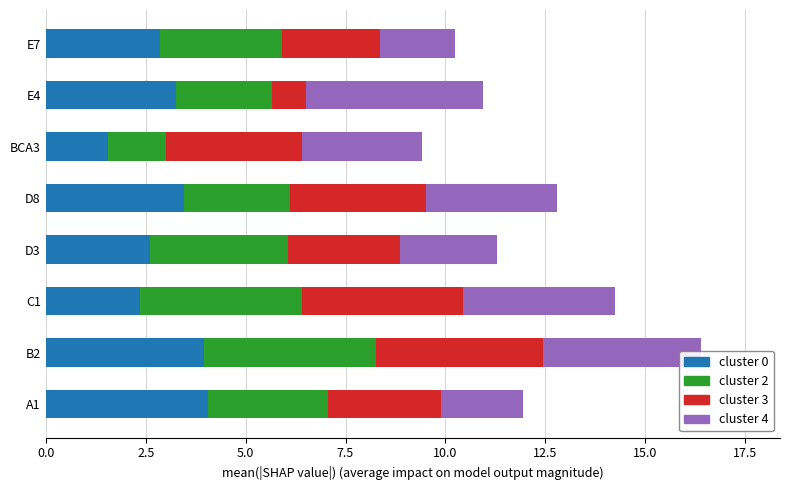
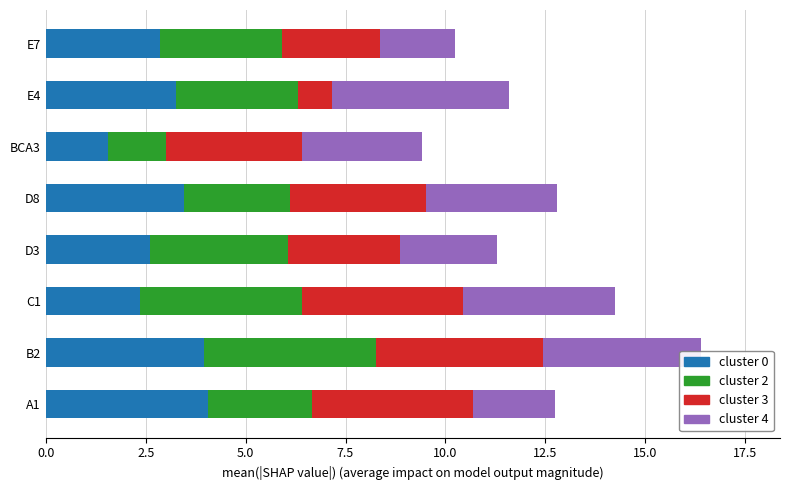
  {
    "cluster 0": {
      "E7": 2.9,
      "E4": 3.3,
      "BCA3": 1.6,
      "D8": 3.5,
      "D3": 2.6,
      "C1": 2.4,
      "B2": 4.0,
      "A1": 4.1
    },
    "cluster 2": {
      "E7": 3.1,
-     "E4": 2.4,
+     "E4": 3.1,
      "BCA3": 1.5,
      "D8": 2.7,
      "D3": 3.5,
      "C1": 4.1,
      "B2": 4.3,
-     "A1": 3.0
+     "A1": 2.6
    },
    "cluster 3": {
      "E7": 2.5,
      "E4": 0.9,
      "BCA3": 3.4,
      "D8": 3.4,
      "D3": 2.8,
      "C1": 4.1,
      "B2": 4.2,
-     "A1": 2.9
+     "A1": 4.0
    },
    "cluster 4": {
      "E7": 1.9,
      "E4": 4.5,
      "BCA3": 3.0,
      "D8": 3.3,
      "D3": 2.5,
      "C1": 3.8,
      "A1": 2.1
    }
  }
